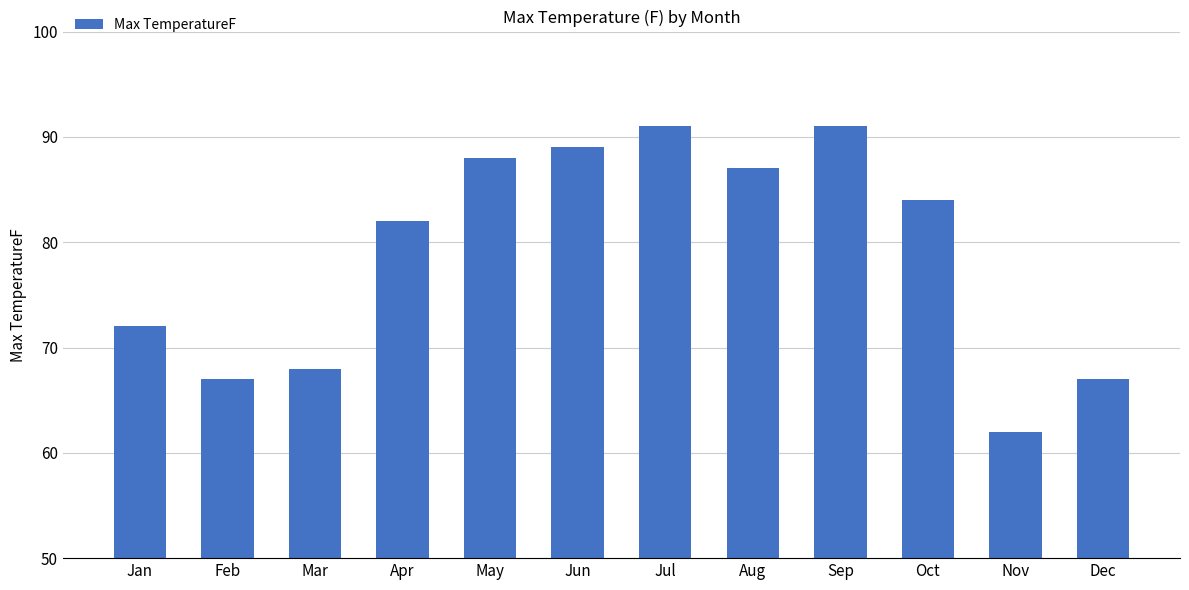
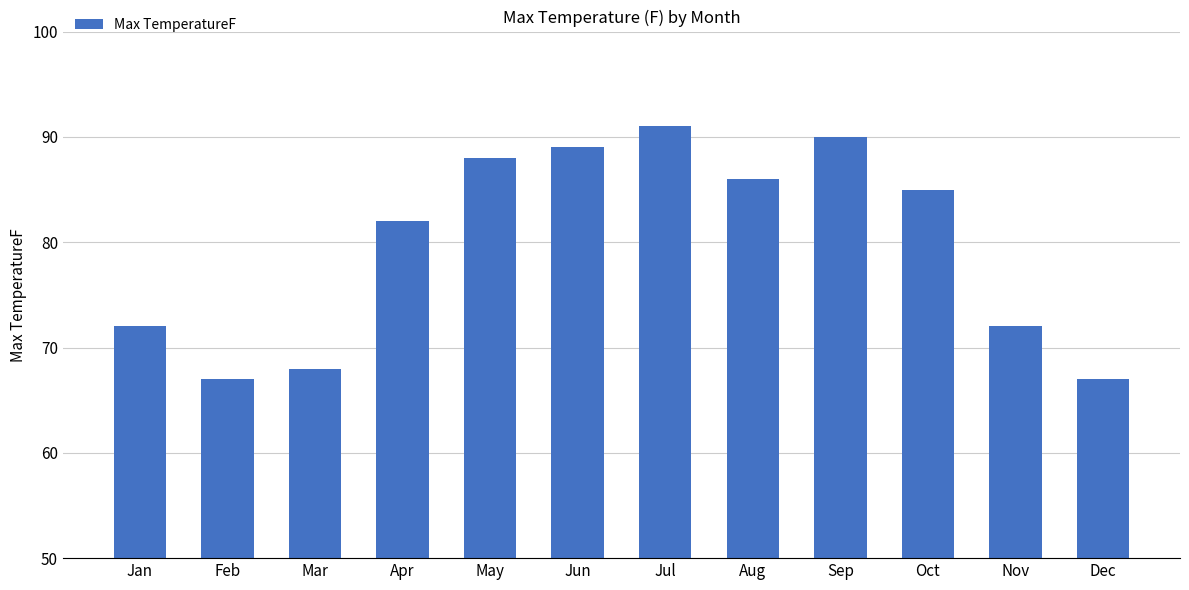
  {
    "Jan": 72,
    "Feb": 67,
    "Mar": 68,
    "Apr": 82,
    "May": 88,
    "Jun": 89,
    "Jul": 91,
-   "Aug": 87,
-   "Sep": 91,
-   "Oct": 84,
-   "Nov": 62,
+   "Aug": 86,
+   "Sep": 90,
+   "Oct": 85,
+   "Nov": 72,
    "Dec": 67
  }
